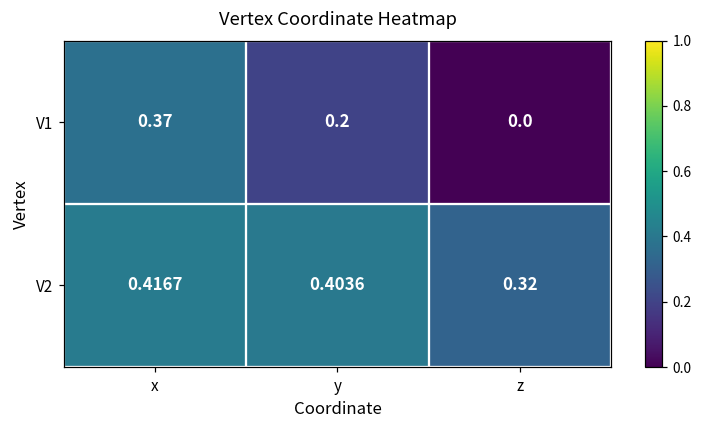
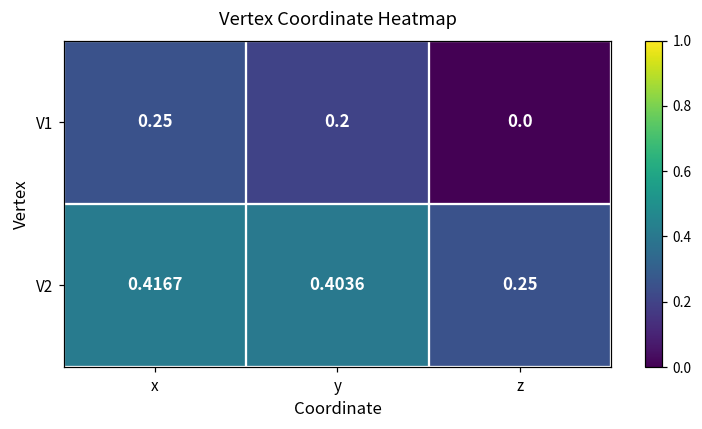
  {
    "V1": {
-     "x": 0.37,
+     "x": 0.25,
      "y": 0.2,
      "z": 0.0
    },
    "V2": {
      "x": 0.4167,
      "y": 0.4036,
-     "z": 0.32
+     "z": 0.25
    }
  }
